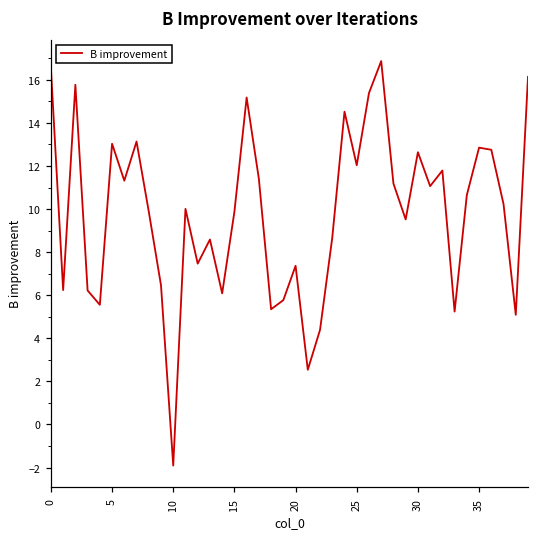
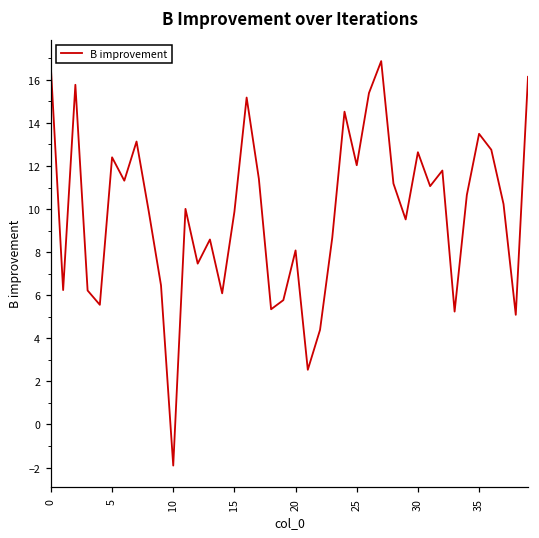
  {
    "0": 16.5,
-   "5": 13.0,
+   "5": 12.4,
    "10": -1.9,
    "15": 9.9,
-   "20": 7.4,
+   "20": 8.1,
    "25": 12.0,
    "30": 12.6,
-   "35": 12.9
+   "35": 13.5
  }
